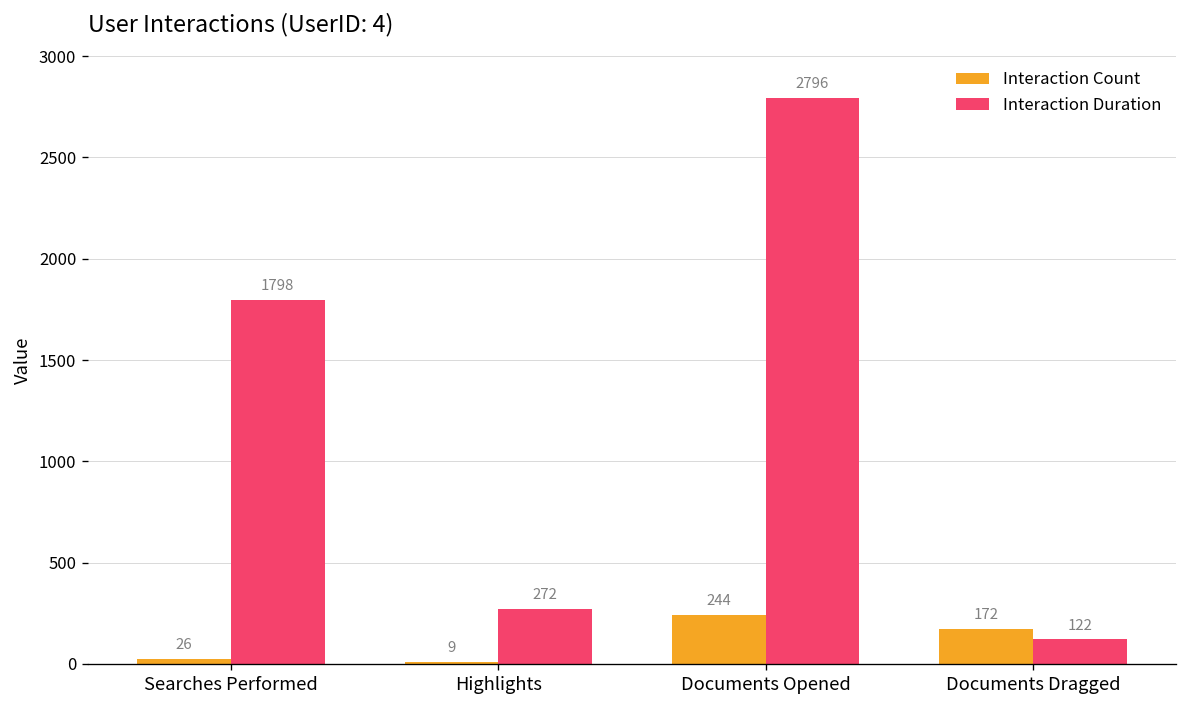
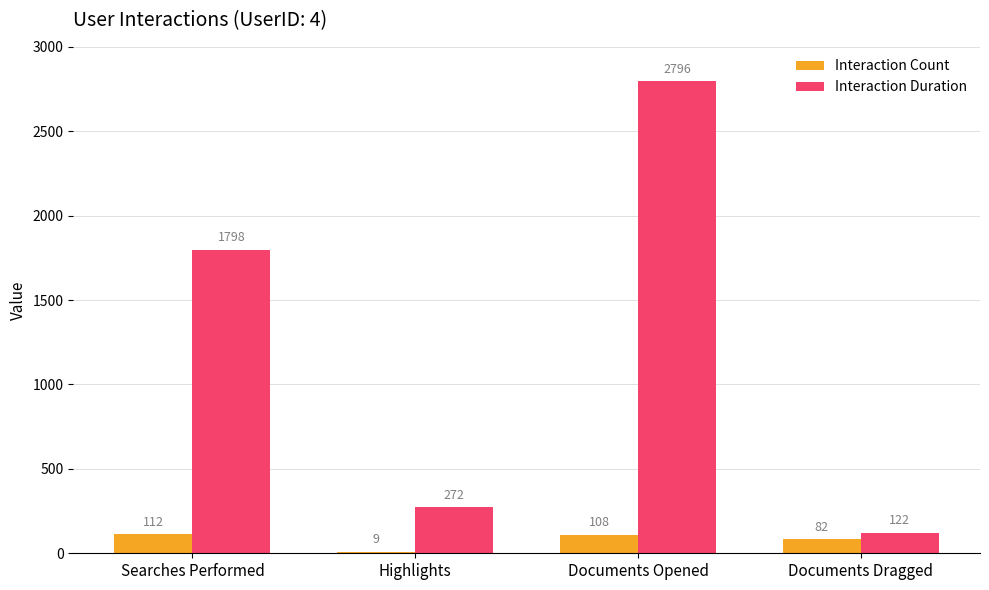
  {
    "Interaction Count": {
-     "Searches Performed": 26,
+     "Searches Performed": 112,
      "Highlights": 9,
-     "Documents Opened": 244,
-     "Documents Dragged": 172
+     "Documents Opened": 108,
+     "Documents Dragged": 82
    },
    "Interaction Duration": {
      "Searches Performed": 1798,
      "Highlights": 272,
      "Documents Opened": 2796,
      "Documents Dragged": 122
    }
  }
